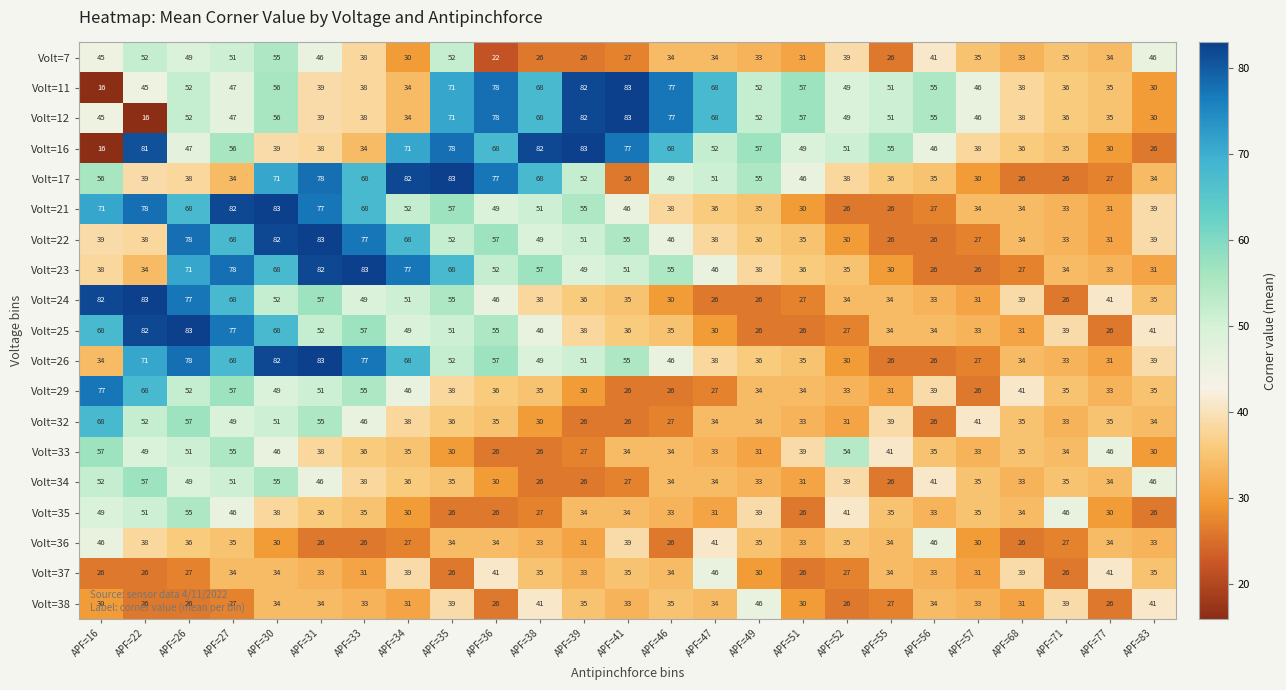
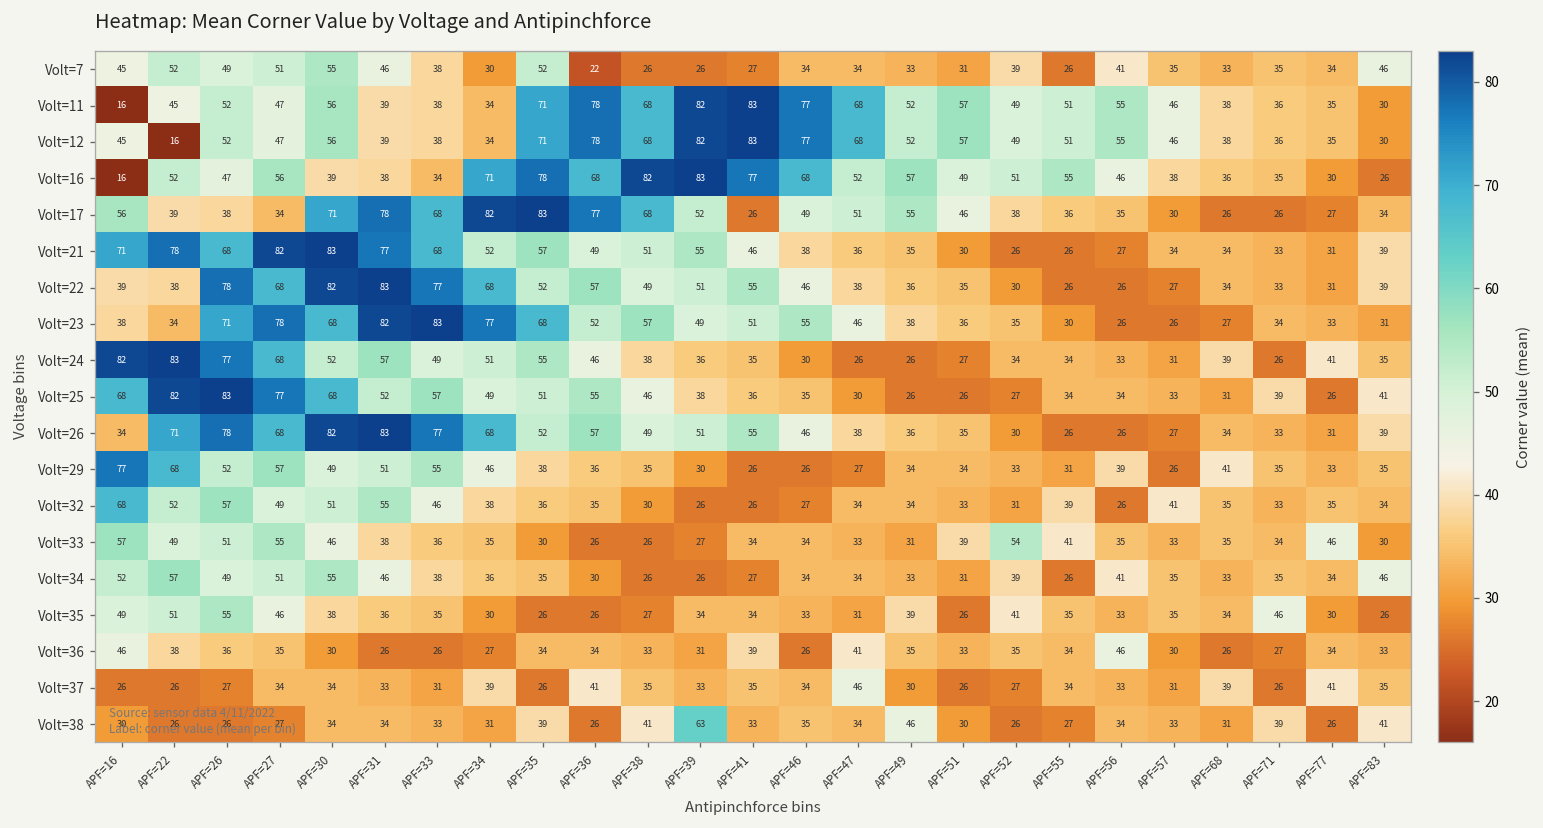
  {
    "Volt=16": {
      "APF=16": 16,
-     "APF=22": 81,
+     "APF=22": 52,
      "APF=26": 47,
      "APF=27": 56,
      "APF=30": 39,
      "APF=31": 38,
      "APF=33": 34,
      "APF=34": 71,
      "APF=35": 78,
      "APF=36": 68,
      "APF=38": 82,
      "APF=39": 83,
      "APF=41": 77,
      "APF=46": 68,
      "APF=47": 52,
      "APF=49": 57,
      "APF=51": 49,
      "APF=52": 51,
      "APF=55": 55,
      "APF=56": 46,
      "APF=57": 38,
      "APF=68": 36,
      "APF=71": 35,
      "APF=77": 30,
      "APF=83": 26
    },
    "Volt=38": {
      "APF=30": 34,
      "APF=31": 34,
      "APF=33": 33,
      "APF=34": 31,
      "APF=35": 39,
      "APF=36": 26,
      "APF=38": 41,
-     "APF=39": 35,
+     "APF=39": 63,
      "APF=41": 33,
      "APF=46": 35,
      "APF=47": 34,
      "APF=49": 46,
      "APF=51": 30,
      "APF=52": 26,
      "APF=55": 27,
      "APF=56": 34,
      "APF=57": 33,
      "APF=68": 31,
      "APF=71": 39,
      "APF=77": 26,
      "APF=83": 41
    }
  }
